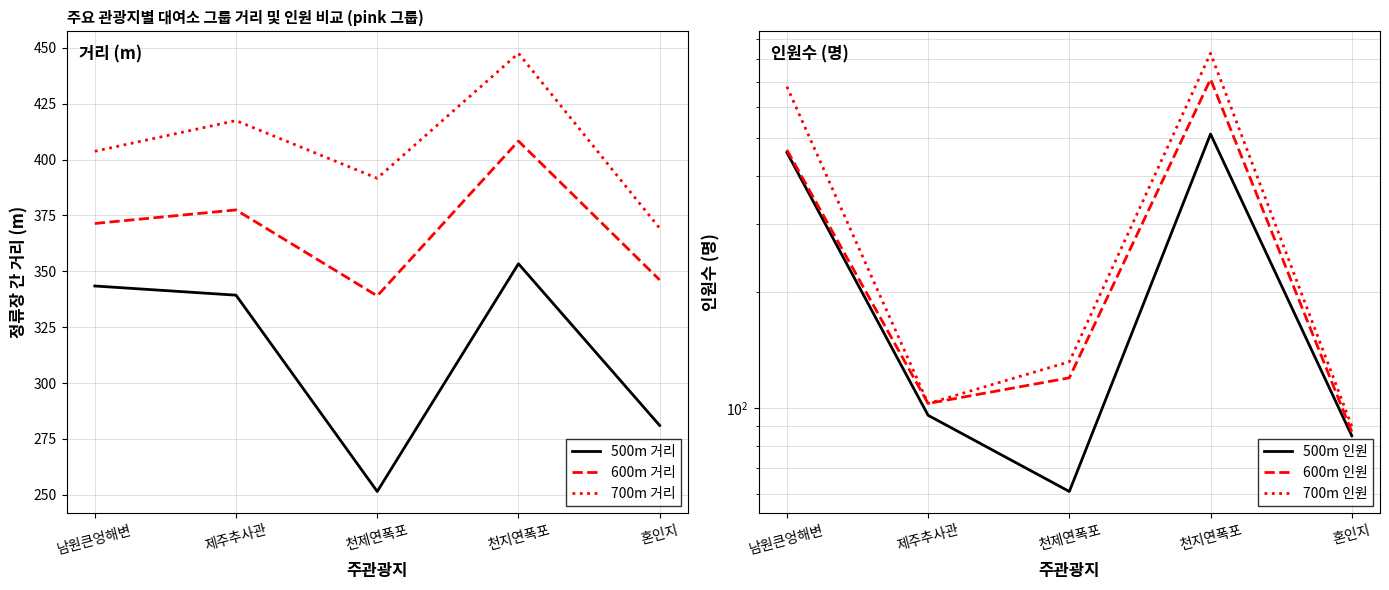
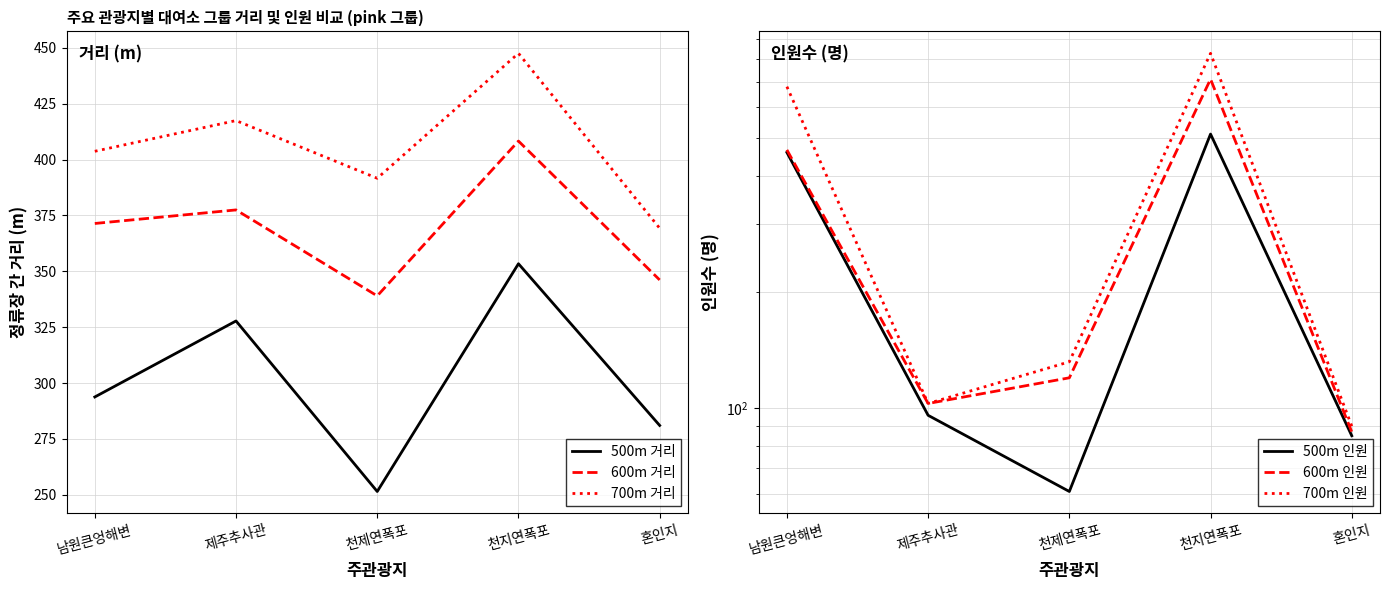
  {
    "주요 관광지별 대여소 그룹 거리 및 인원 비교 (pink 그룹)": {
      "500m 거리": {
-       "남원큰엉해변": 343,
-       "제주추사관": 339,
+       "남원큰엉해변": 294,
+       "제주추사관": 328,
        "천제연폭포": 251,
        "천지연폭포": 353,
        "혼인지": 281
      }
    }
  }
